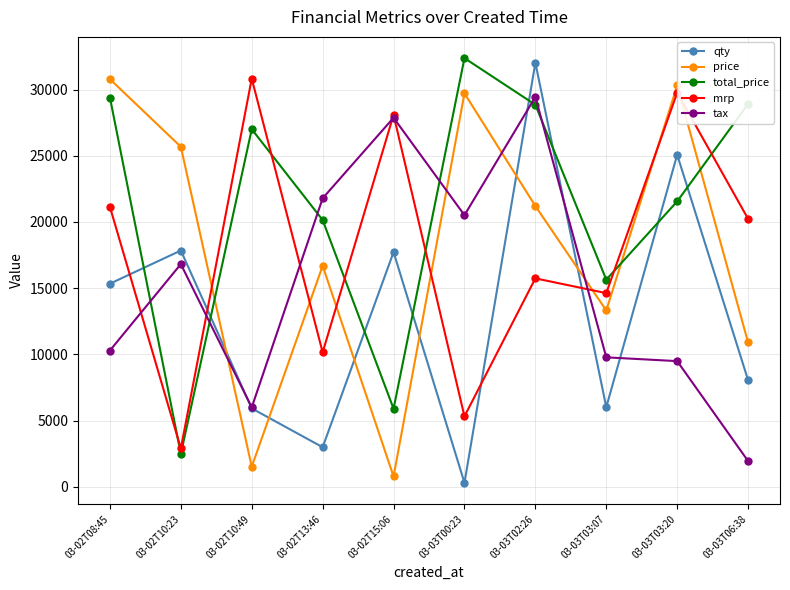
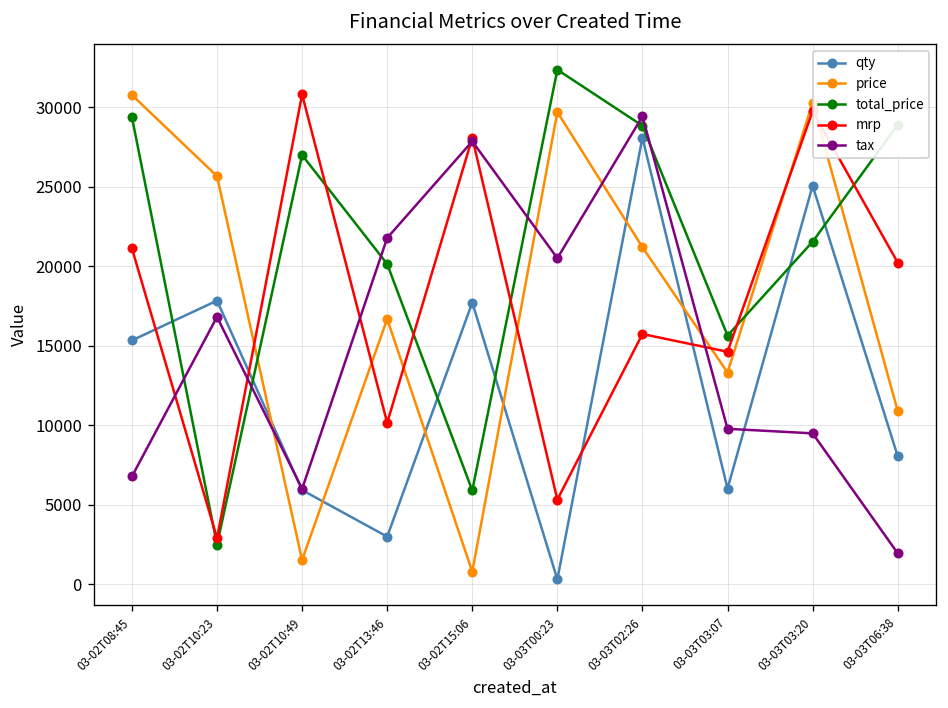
  {
    "qty": {
      "03-02T08:45": 15300,
      "03-02T10:23": 17800,
      "03-02T13:46": 3000,
      "03-02T15:06": 17700,
      "03-03T00:23": 300,
-     "03-03T02:26": 32000,
+     "03-03T02:26": 28100,
      "03-03T03:07": 6000,
      "03-03T03:20": 25100,
      "03-03T06:38": 8100
    },
    "price": {
      "03-02T08:45": 30800,
      "03-02T10:23": 25700,
      "03-02T10:49": 1500,
      "03-02T13:46": 16700,
      "03-02T15:06": 800,
      "03-03T00:23": 29700,
      "03-03T02:26": 21200,
      "03-03T03:07": 13300,
      "03-03T03:20": 30300,
      "03-03T06:38": 10900
    },
    "total_price": {
      "03-02T08:45": 29400,
      "03-02T10:23": 2500,
      "03-02T10:49": 27000,
      "03-02T13:46": 20100,
      "03-02T15:06": 5900,
      "03-03T00:23": 32400,
      "03-03T02:26": 28800,
      "03-03T03:07": 15600,
      "03-03T03:20": 21600
    },
    "mrp": {
      "03-02T08:45": 21100,
      "03-02T10:23": 2900,
      "03-02T10:49": 30800,
      "03-02T13:46": 10100,
      "03-02T15:06": 28100,
      "03-03T00:23": 5300,
      "03-03T02:26": 15700,
      "03-03T03:07": 14600,
      "03-03T03:20": 29800,
      "03-03T06:38": 20200
    },
    "tax": {
-     "03-02T08:45": 10300,
+     "03-02T08:45": 6800,
      "03-02T10:23": 16800,
      "03-02T13:46": 21800,
      "03-02T15:06": 27900,
      "03-03T00:23": 20500,
      "03-03T02:26": 29400,
      "03-03T03:07": 9800,
      "03-03T03:20": 9500,
      "03-03T06:38": 1900
    }
  }
